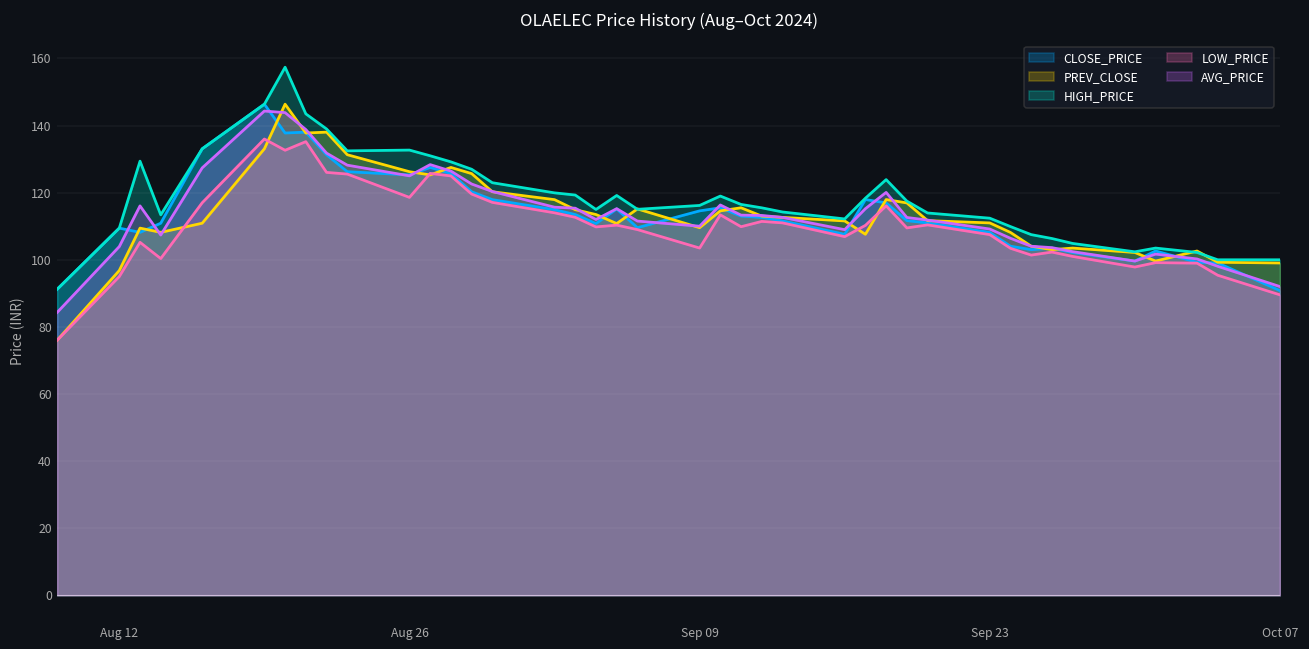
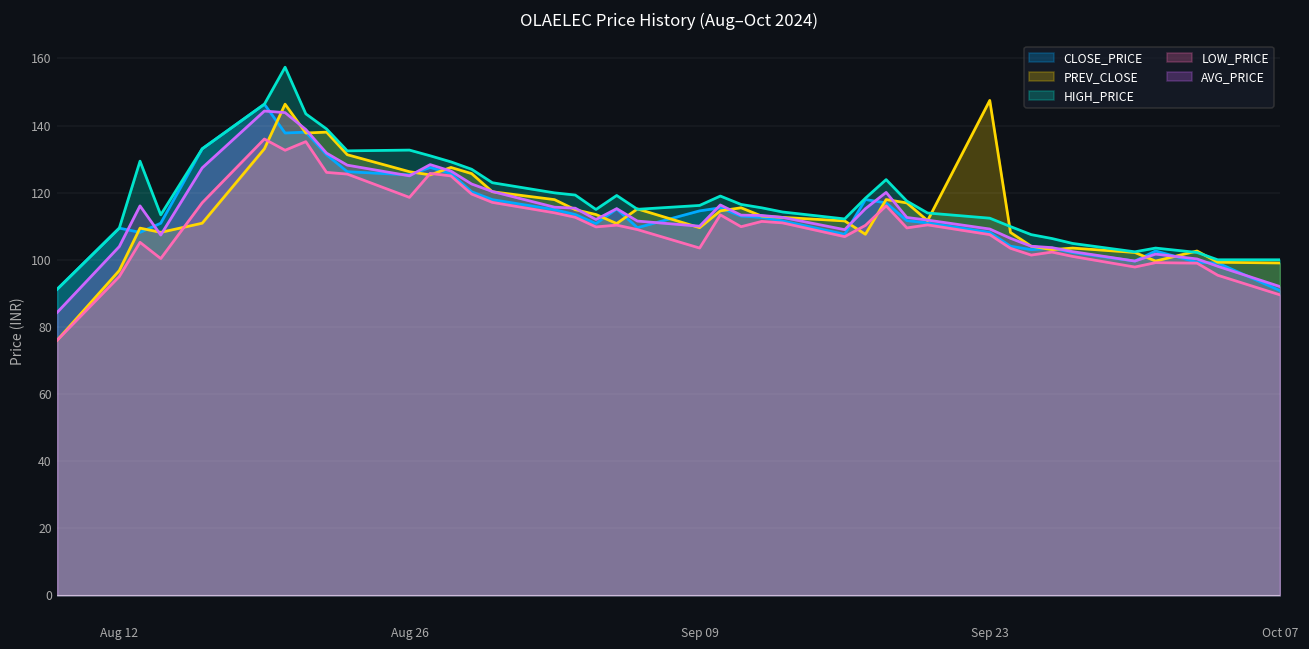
  {
    "PREV_CLOSE": {
      "Aug 12": 97,
      "Aug 26": 126,
-     "Sep 23": 111,
+     "Sep 23": 148,
      "Oct 07": 99
    }
  }
